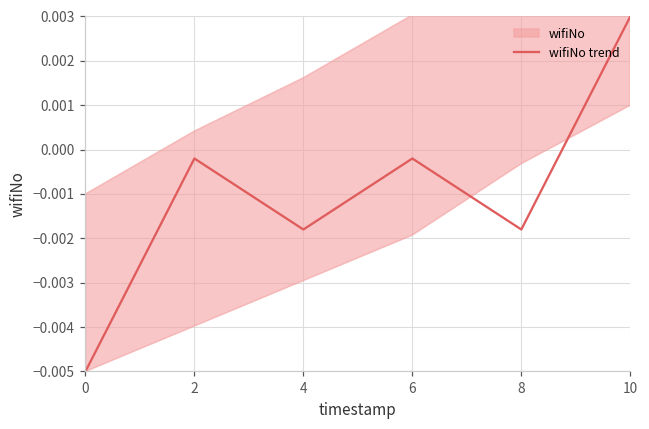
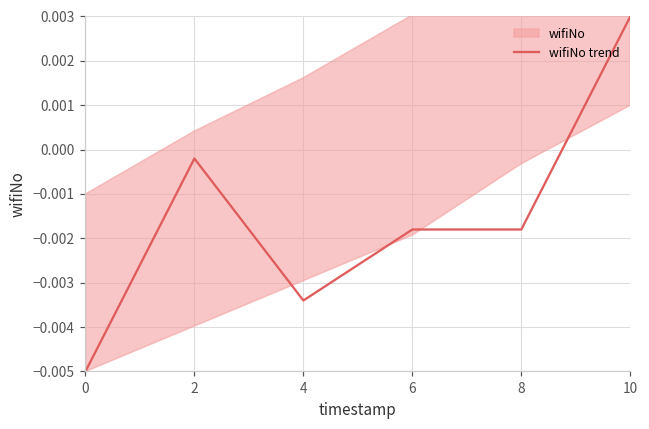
  {
    "wifiNo trend": {
      "0": -0.0050,
      "2": -0.0002,
-     "4": -0.0018,
-     "6": -0.0002,
+     "4": -0.0034,
+     "6": -0.0018,
      "8": -0.0018,
      "10": 0.0030
    }
  }
